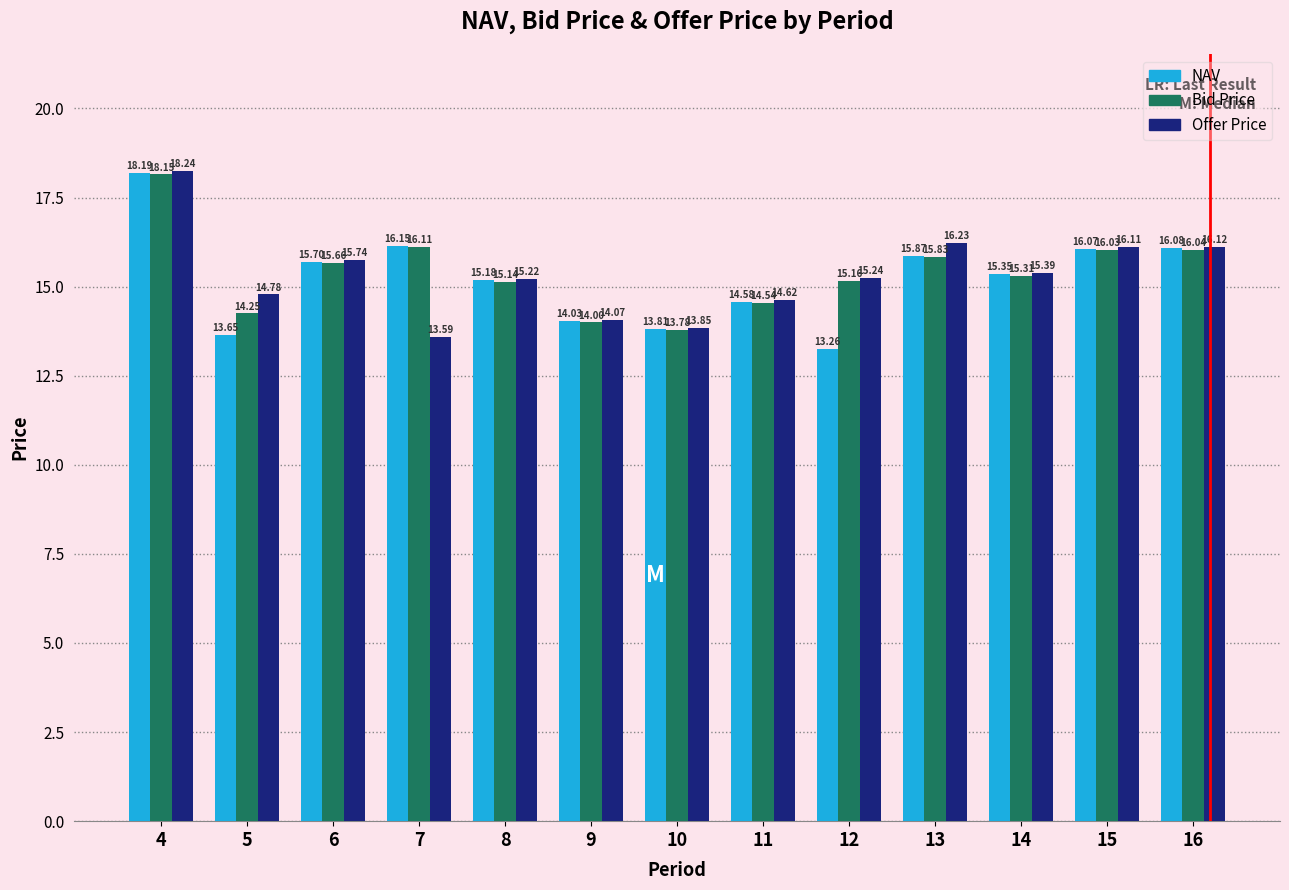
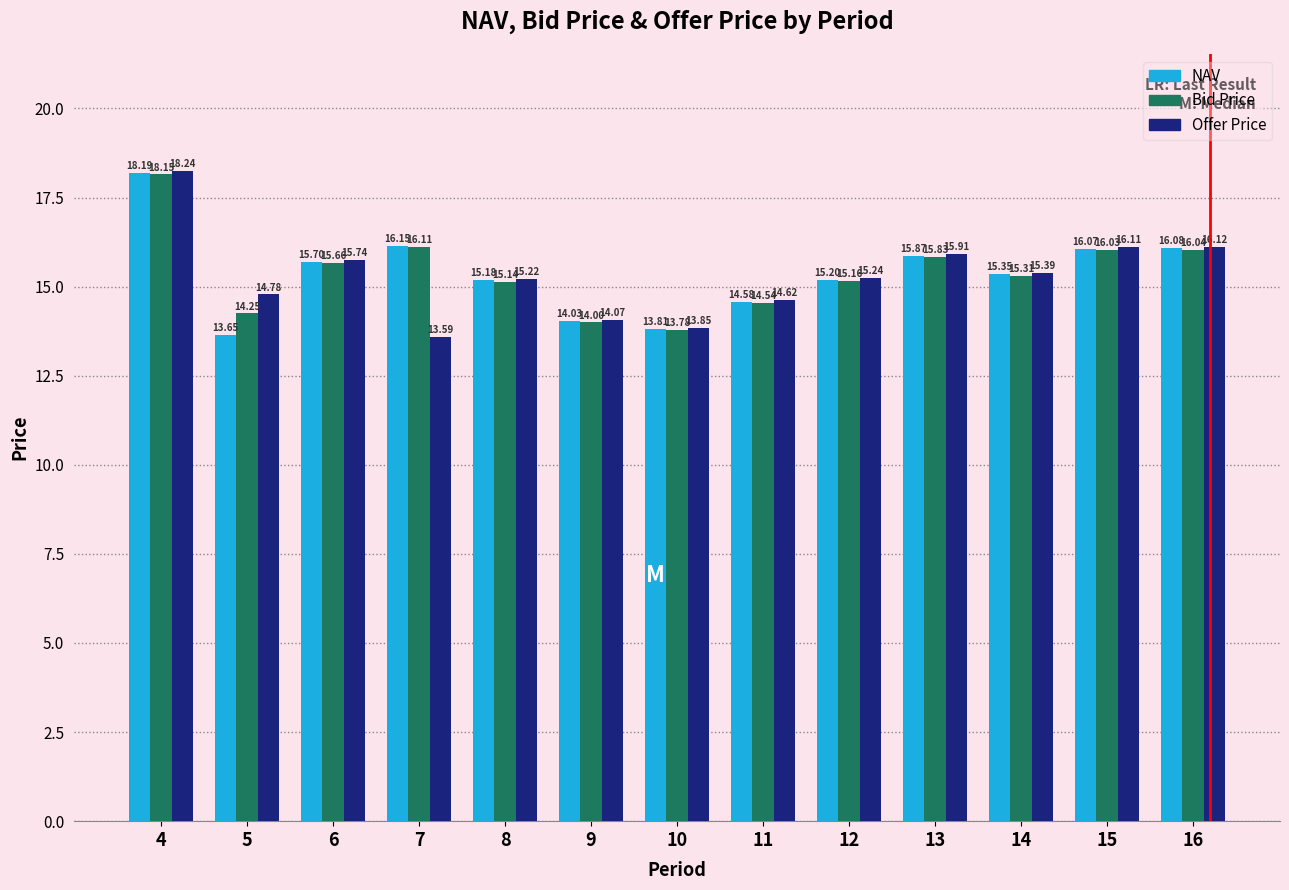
  {
    "NAV": {
      "5": 13.65,
-     "12": 13.26
+     "12": 15.20
    },
    "Bid Price": {
      "5": 14.25
    },
    "Offer Price": {
      "4": 18.24,
      "5": 14.78,
      "6": 15.74,
      "7": 13.59,
      "8": 15.22,
      "9": 14.07,
      "10": 13.85,
      "11": 14.62,
      "12": 15.24,
-     "13": 16.23,
+     "13": 15.91,
      "14": 15.39,
      "15": 16.11,
      "16": 16.12
    }
  }
